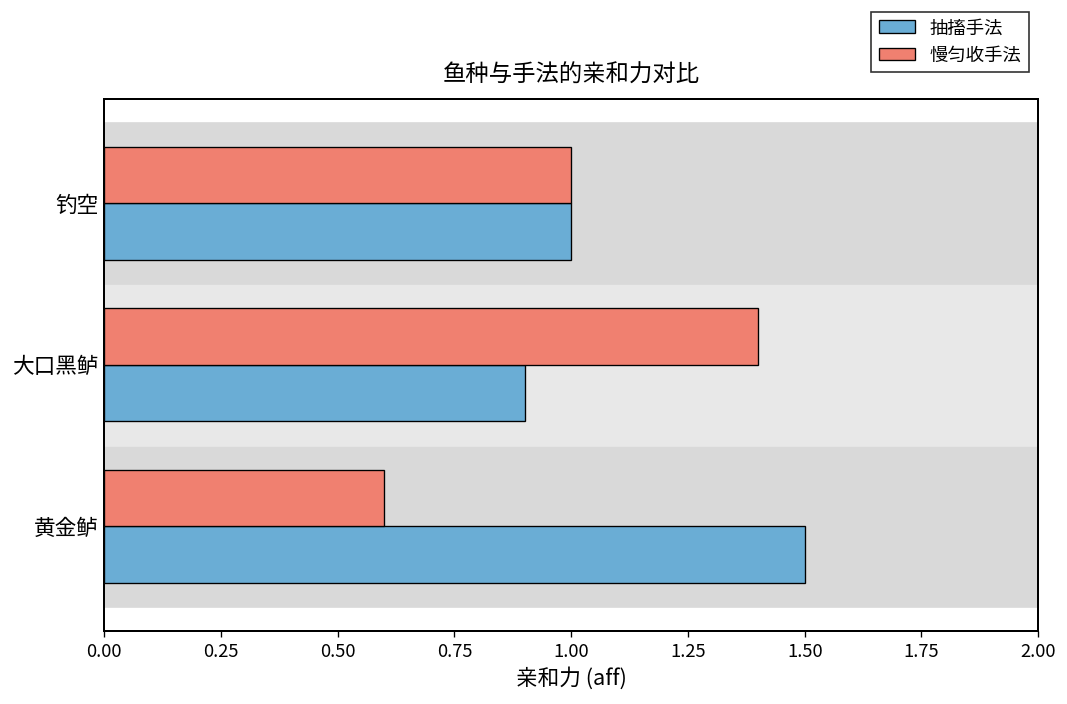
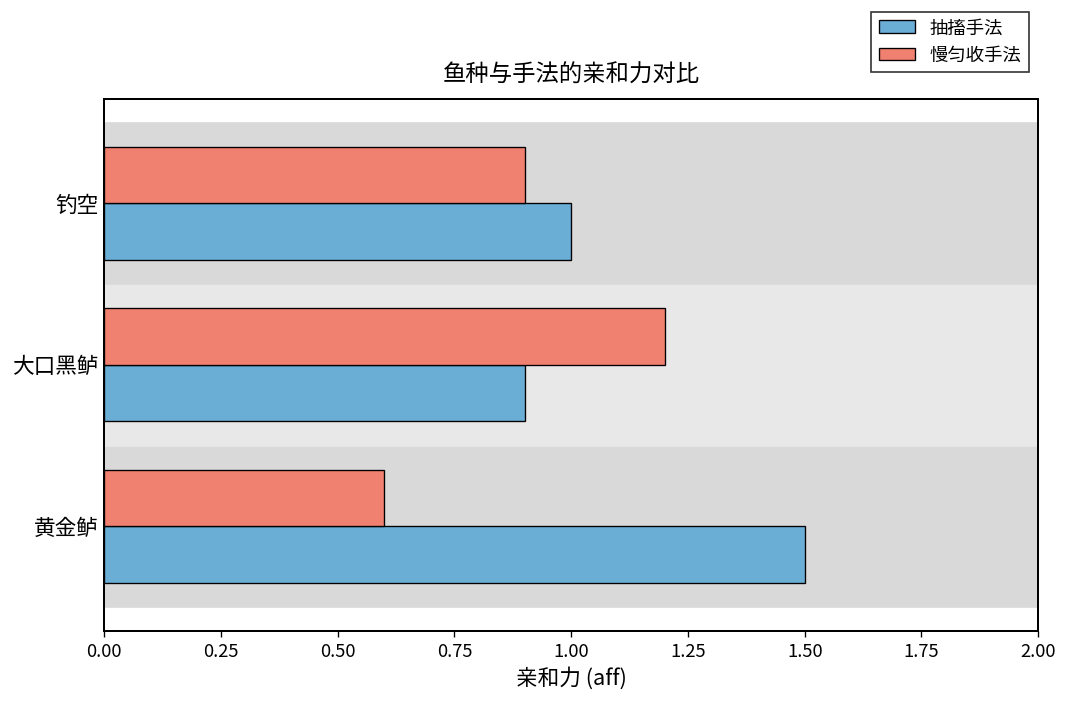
  {
    "抽搐手法": {
      "钓空": 1.0,
      "大口黑鲈": 0.9,
      "黄金鲈": 1.5
    },
    "慢匀收手法": {
-     "钓空": 1.0,
-     "大口黑鲈": 1.4,
+     "钓空": 0.9,
+     "大口黑鲈": 1.2,
      "黄金鲈": 0.6
    }
  }
